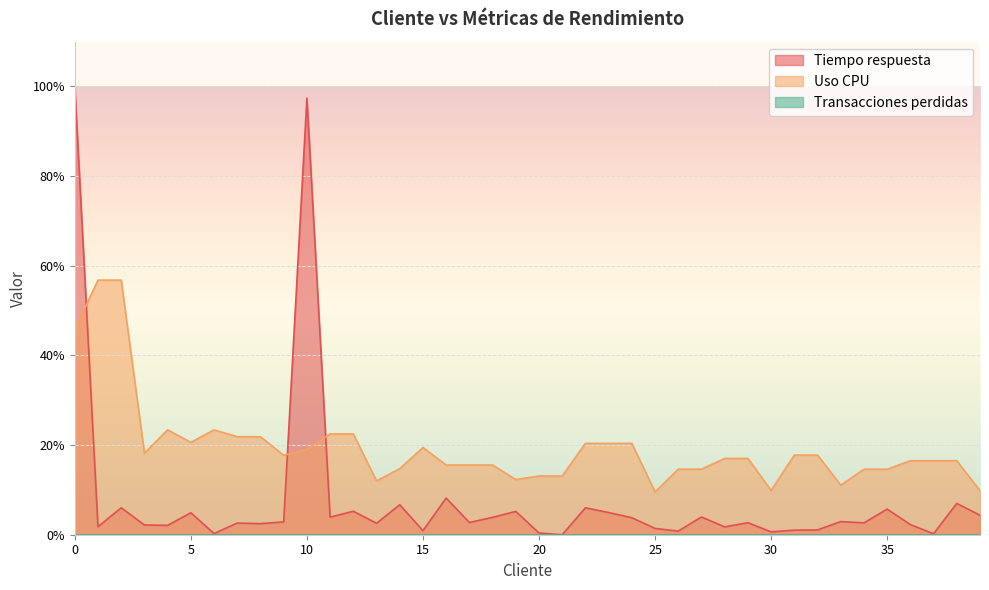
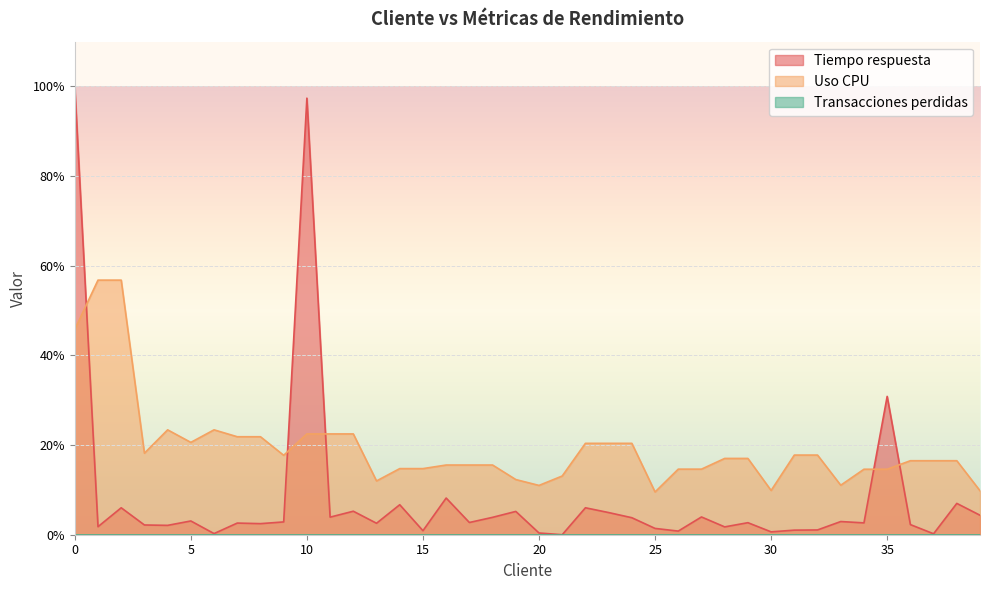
  {
    "Tiempo respuesta": {
      "0": "100%",
-     "5": "5%",
+     "5": "3%",
      "10": "97%",
      "15": "1%",
      "25": "1%",
      "30": "1%",
-     "35": "6%"
+     "35": "31%"
    },
    "Uso CPU": {
      "0": "46%",
      "5": "21%",
-     "10": "19%",
-     "15": "19%",
-     "20": "13%",
+     "10": "22%",
+     "15": "15%",
+     "20": "11%",
      "25": "10%",
      "30": "10%",
      "35": "15%"
    },
    "Transacciones perdidas": {
      "0": "0%",
      "5": "0%",
      "10": "0%",
      "15": "0%",
      "25": "0%",
      "30": "0%",
      "35": "0%"
    }
  }
